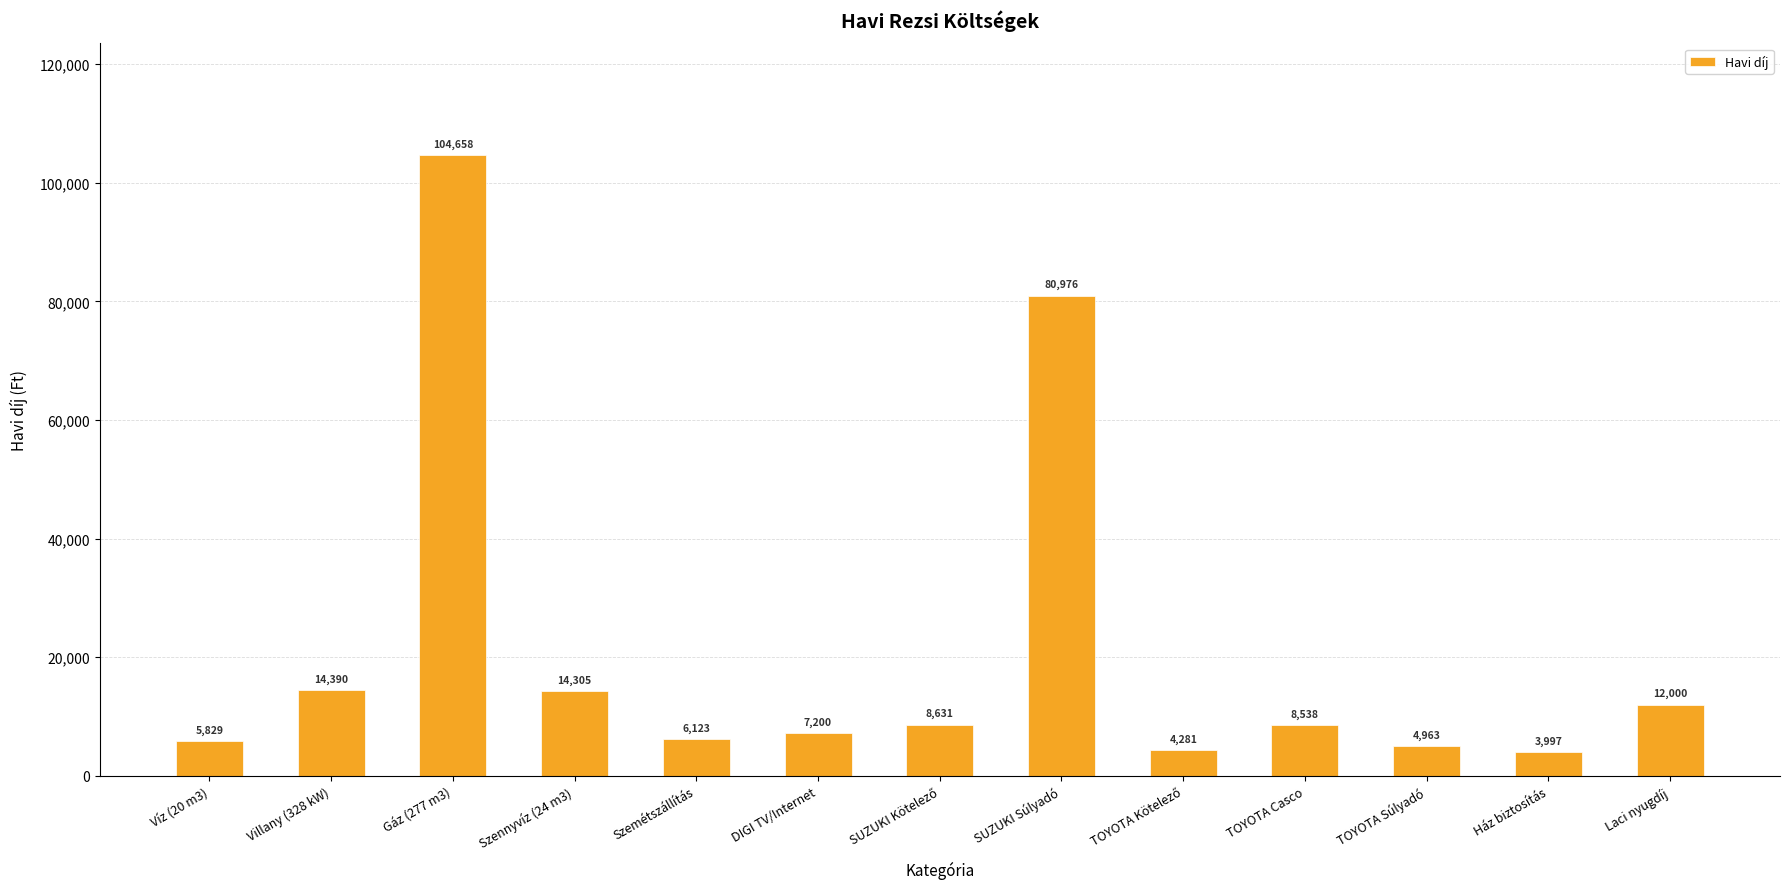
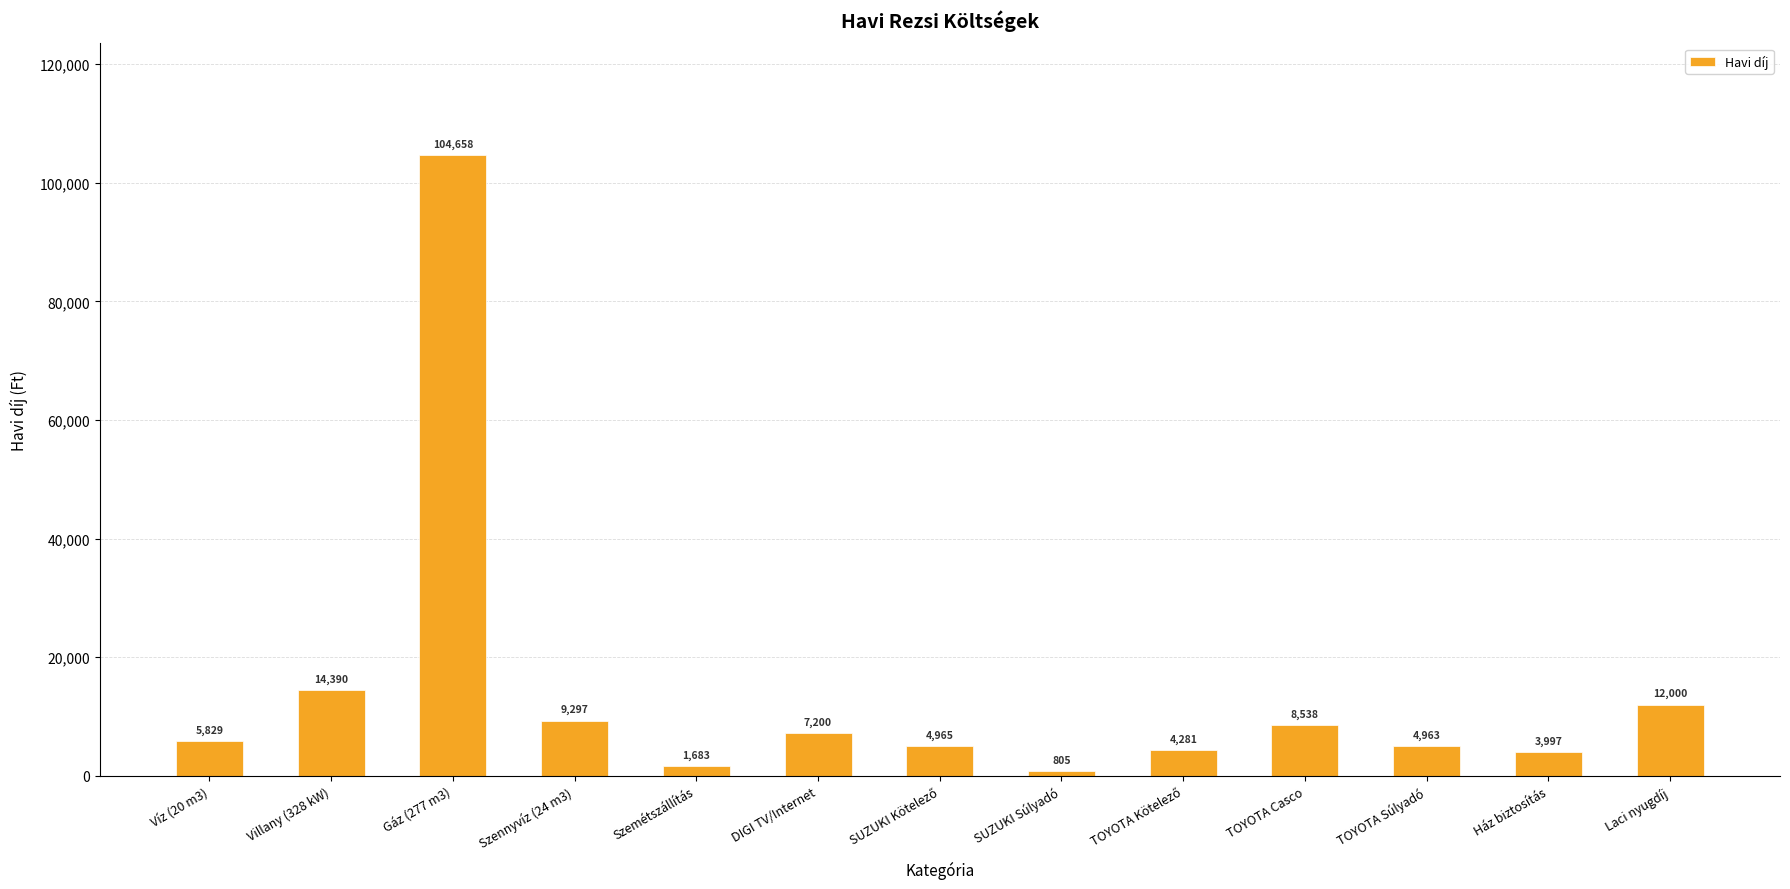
  {
    "Víz (20 m3)": "5,829",
    "Villany (328 kW)": "14,390",
    "Gáz (277 m3)": "104,658",
-   "Szennyvíz (24 m3)": "14,305",
-   "Szemétszállítás": "6,123",
+   "Szennyvíz (24 m3)": "9,297",
+   "Szemétszállítás": "1,683",
    "DIGI TV/Internet": "7,200",
-   "SUZUKI Kötelező": "8,631",
-   "SUZUKI Súlyadó": "80,976",
+   "SUZUKI Kötelező": "4,965",
+   "SUZUKI Súlyadó": "805",
    "TOYOTA Kötelező": "4,281",
    "TOYOTA Casco": "8,538",
    "TOYOTA Súlyadó": "4,963",
    "Ház biztosítás": "3,997",
    "Laci nyugdíj": "12,000"
  }
